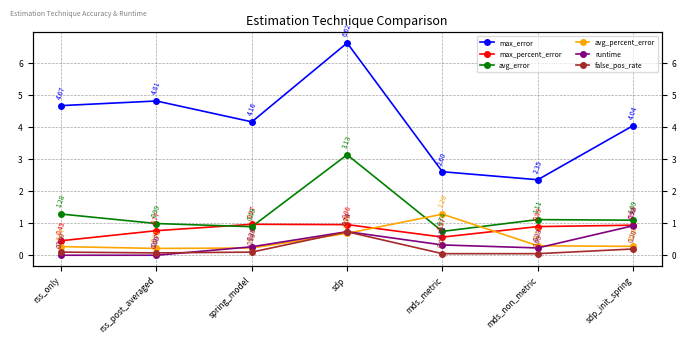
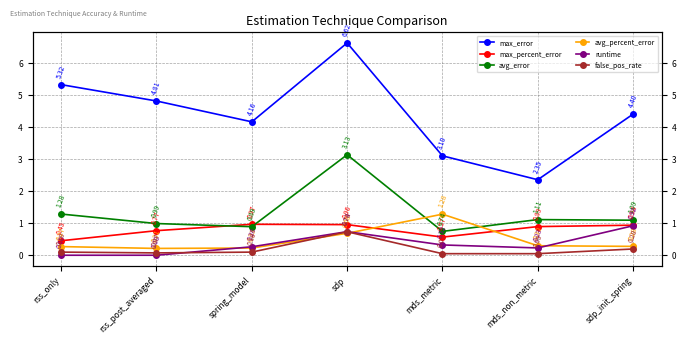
  {
    "max_error": {
-     "rss_only": 4.67,
+     "rss_only": 5.32,
      "rss_post_averaged": 4.81,
      "spring_model": 4.16,
      "sdp": 6.62,
-     "mds_metric": 2.60,
+     "mds_metric": 3.10,
      "mds_non_metric": 2.35,
-     "sdp_init_spring": 4.04
+     "sdp_init_spring": 4.40
    },
    "avg_error": {
      "rss_only": 1.28,
      "sdp": 3.13
    },
    "avg_percent_error": {
      "mds_metric": 1.28
    }
  }
